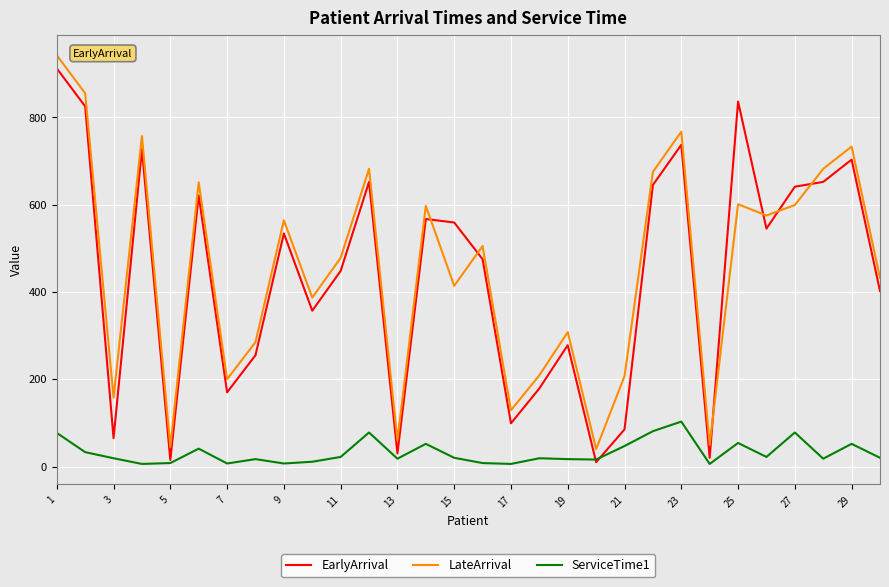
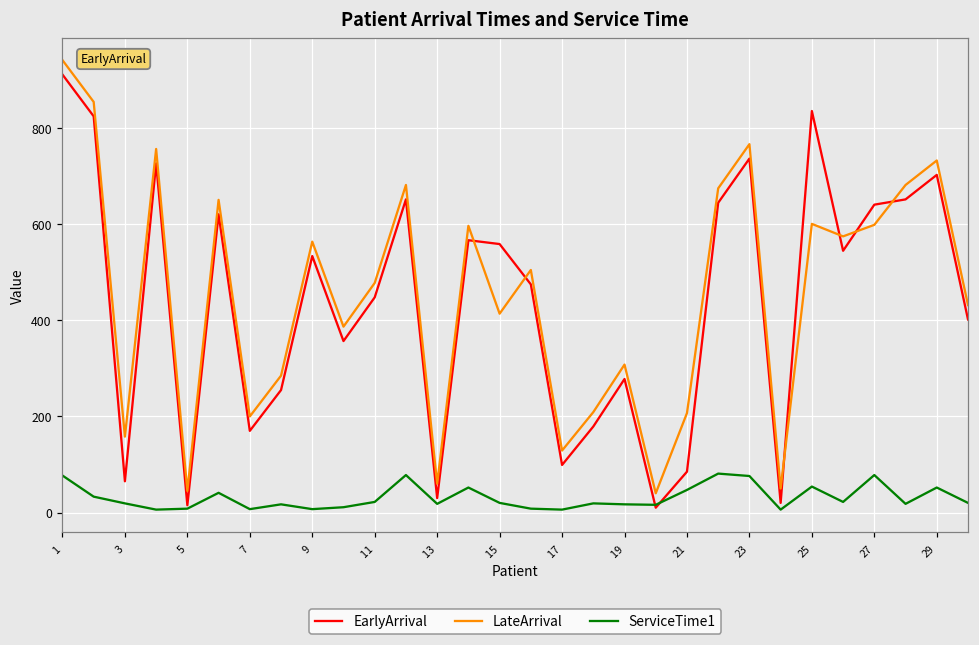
  {
    "EarlyArrival": {
      "1": 910,
      "3": 70,
      "5": 20,
      "7": 170,
      "9": 530,
      "11": 450,
      "13": 30,
      "15": 560,
      "17": 100,
      "19": 280,
      "21": 90,
      "23": 740,
      "25": 840,
      "27": 640,
      "29": 700
    },
    "LateArrival": {
      "1": 940,
      "3": 160,
      "5": 50,
      "7": 200,
      "9": 560,
      "11": 480,
      "13": 60,
      "15": 410,
      "17": 130,
      "19": 310,
      "21": 210,
      "23": 770,
      "25": 600,
      "27": 600,
      "29": 730
    },
    "ServiceTime1": {
      "1": 80,
      "3": 20,
      "5": 10,
      "7": 10,
      "9": 10,
      "11": 20,
      "13": 20,
      "15": 20,
      "17": 10,
      "19": 20,
      "21": 50,
-     "23": 100,
+     "23": 80,
      "25": 50,
      "27": 80,
      "29": 50
    }
  }
